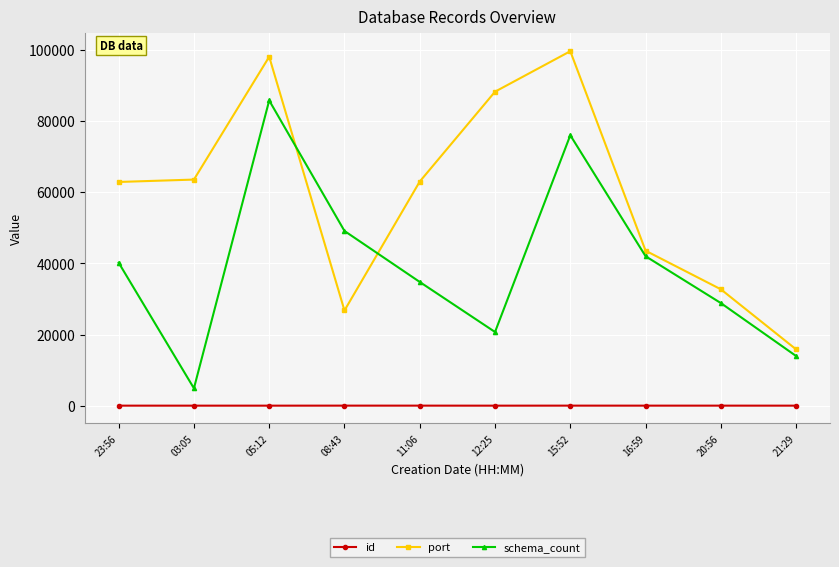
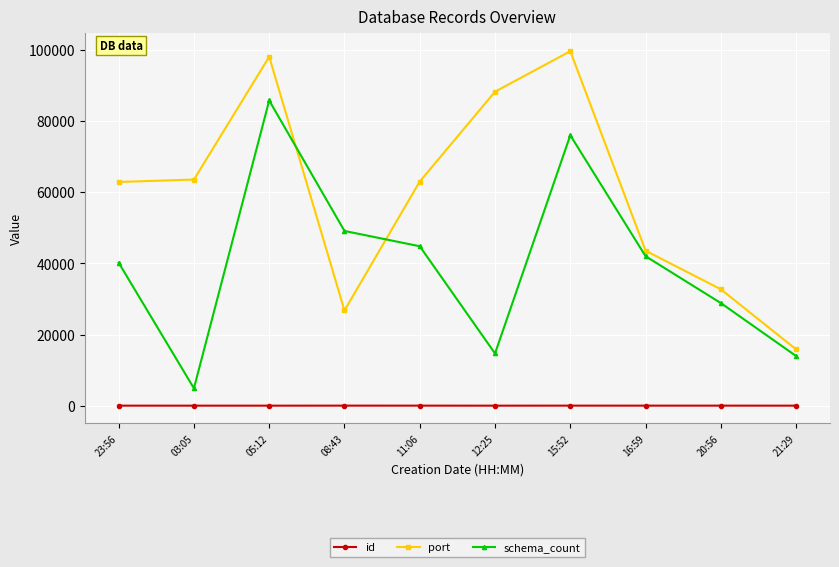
  {
    "id": {
      "23:56": 0,
      "03:05": 0,
      "05:12": 0,
      "08:43": 0,
      "11:06": 0,
      "12:25": 0,
      "15:52": 0,
      "16:59": 0,
      "20:56": 0,
      "21:29": 0
    },
    "port": {
      "23:56": 63000,
      "03:05": 64000,
      "05:12": 98000,
      "08:43": 27000,
      "11:06": 63000,
      "12:25": 88000,
      "15:52": 100000,
      "16:59": 44000,
      "20:56": 33000,
      "21:29": 16000
    },
    "schema_count": {
      "23:56": 40000,
      "03:05": 5000,
      "05:12": 86000,
      "08:43": 49000,
-     "11:06": 35000,
-     "12:25": 21000,
+     "11:06": 45000,
+     "12:25": 15000,
      "15:52": 76000,
      "16:59": 42000,
      "20:56": 29000,
      "21:29": 14000
    }
  }
